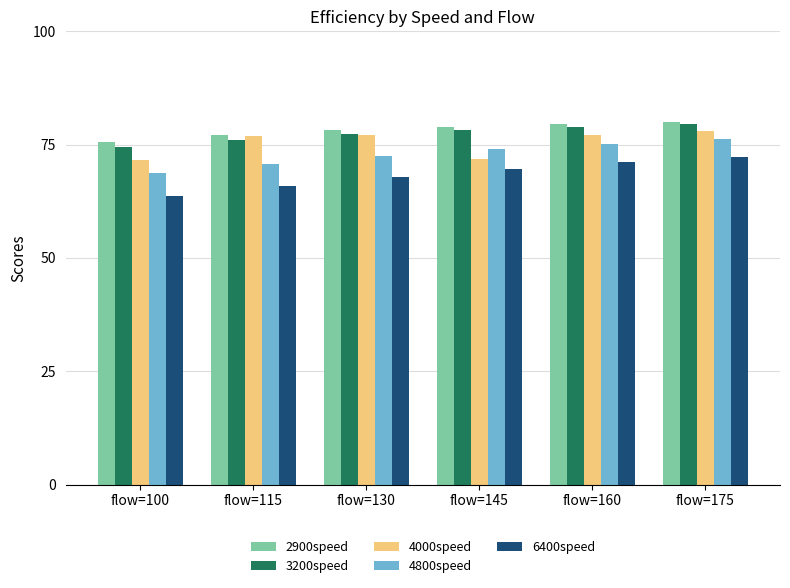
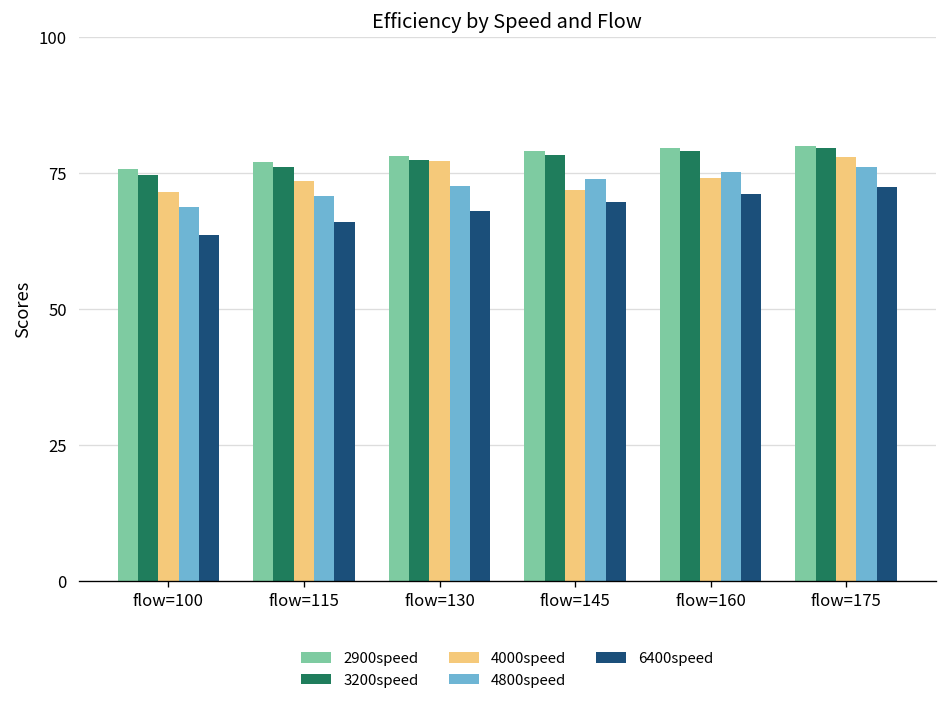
  {
    "4000speed": {
      "flow=100": 72,
-     "flow=115": 77,
+     "flow=115": 73,
      "flow=130": 77,
      "flow=145": 72,
-     "flow=160": 77,
+     "flow=160": 74,
      "flow=175": 78
    }
  }
